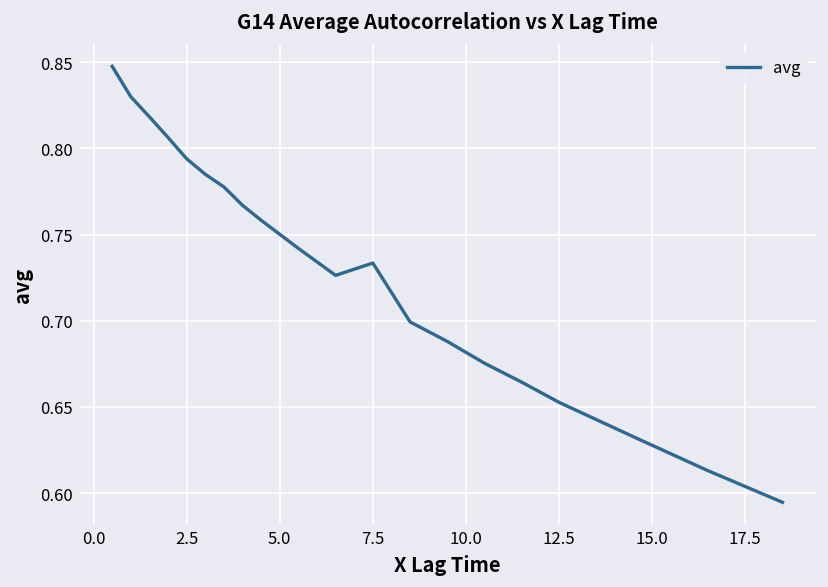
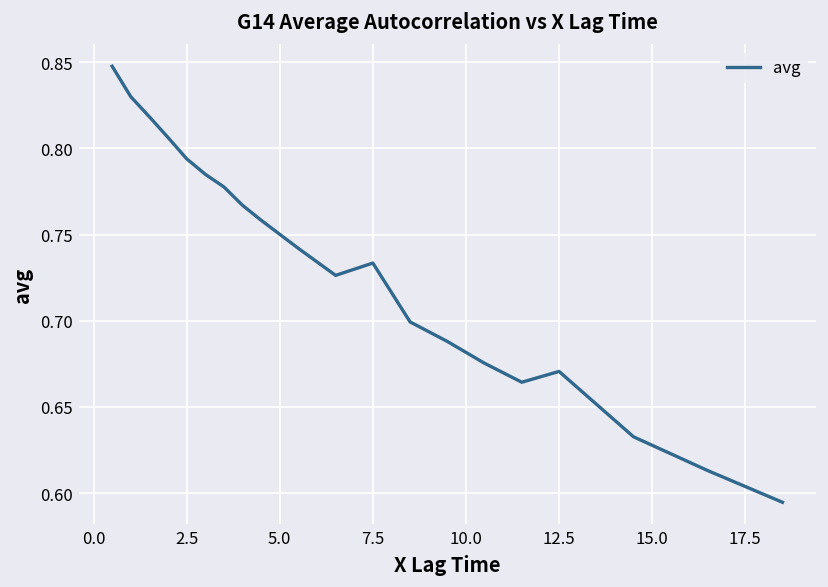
  {
    "2.5": 0.794,
    "7.5": 0.733,
-   "12.5": 0.653
+   "12.5": 0.671
  }
